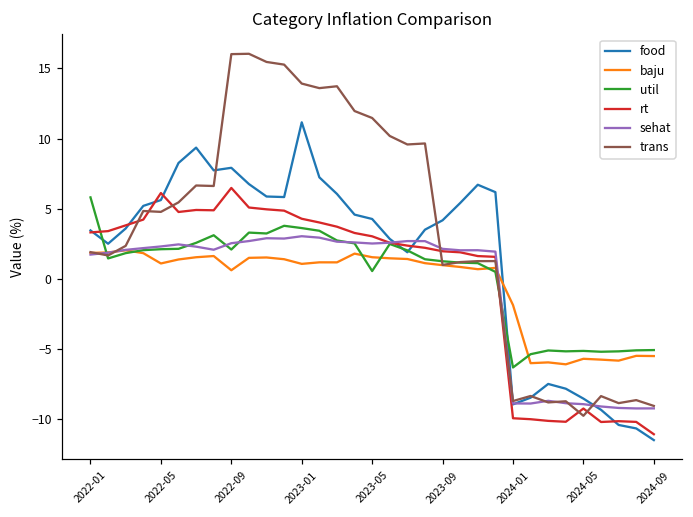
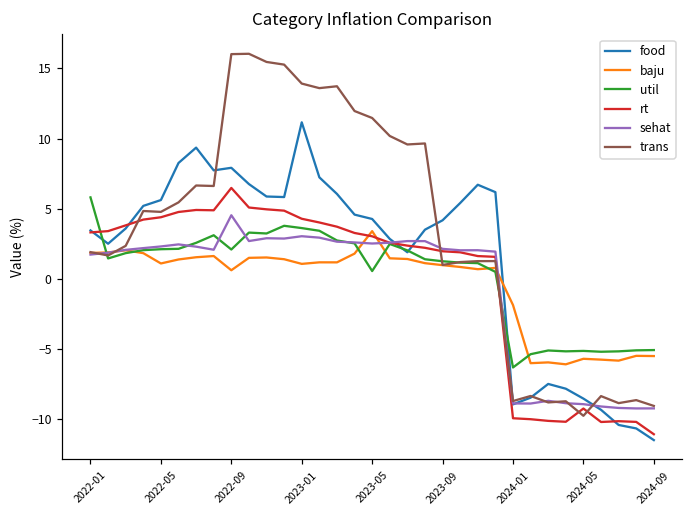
  {
    "food": {
      "2022-05": 5.6,
      "2022-09": 7.9,
      "2023-01": 11.2,
      "2023-05": 4.3,
      "2023-09": 4.2,
      "2024-05": -8.5,
      "2024-09": -11.5
    },
    "baju": {
      "2022-05": 1.1,
      "2022-09": 0.6,
      "2023-01": 1.1,
-     "2023-05": 1.5,
+     "2023-05": 3.4,
      "2024-01": -1.9,
      "2024-05": -5.7,
      "2024-09": -5.5
    },
    "util": {
      "2022-01": 5.8,
      "2022-05": 2.1,
      "2022-09": 2.1,
      "2023-01": 3.6,
      "2023-05": 0.6,
      "2023-09": 1.3,
      "2024-01": -6.3,
      "2024-05": -5.1,
      "2024-09": -5.1
    },
    "rt": {
-     "2022-05": 6.1,
+     "2022-05": 4.4,
      "2022-09": 6.5,
      "2023-01": 4.3,
      "2023-05": 3.0,
      "2024-01": -9.9,
      "2024-05": -9.2,
      "2024-09": -11.1
    },
    "sehat": {
      "2022-05": 2.3,
-     "2022-09": 2.5,
+     "2022-09": 4.5,
      "2023-01": 3.0,
      "2023-05": 2.5,
      "2024-05": -8.9
    },
    "trans": {
      "2022-05": 4.8,
      "2022-09": 16.0,
      "2023-01": 13.9,
      "2023-05": 11.5,
      "2024-05": -9.7
    }
  }
